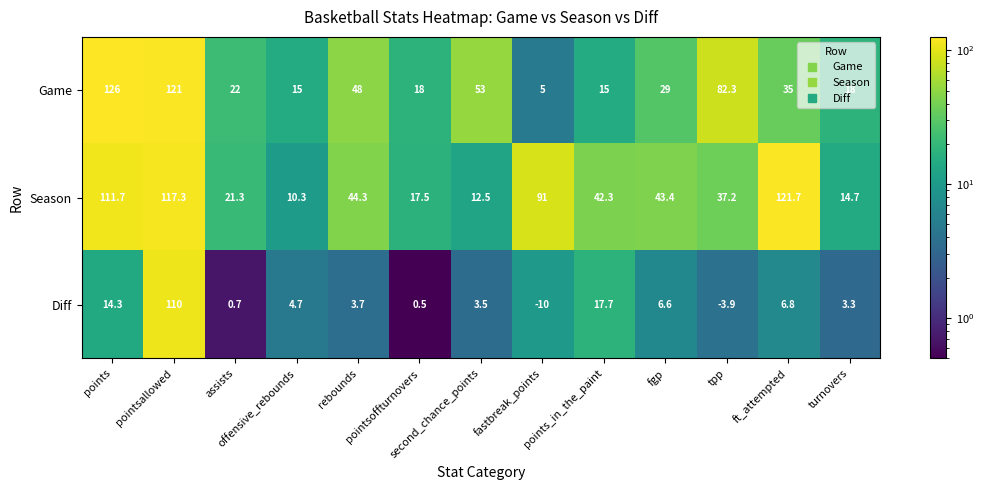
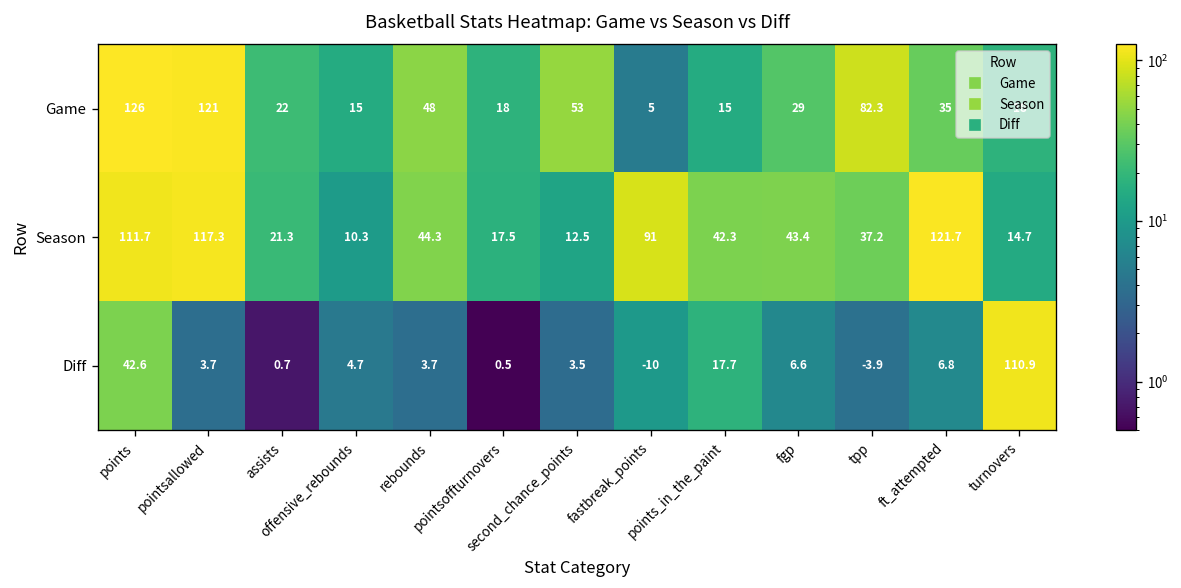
  {
    "Game": {
      "points": 126,
      "pointsallowed": 121,
      "assists": 22,
      "offensive_rebounds": 15,
      "rebounds": 48,
      "pointsoffturnovers": 18,
      "second_chance_points": 53,
      "fastbreak_points": 5,
      "points_in_the_paint": 15,
      "fgp": 29,
      "tpp": 82.3,
      "ft_attempted": 35
    },
    "Season": {
      "points": 111.7,
      "pointsallowed": 117.3,
      "assists": 21.3,
      "offensive_rebounds": 10.3,
      "rebounds": 44.3,
      "pointsoffturnovers": 17.5,
      "second_chance_points": 12.5,
      "fastbreak_points": 91,
      "points_in_the_paint": 42.3,
      "fgp": 43.4,
      "tpp": 37.2,
      "ft_attempted": 121.7,
      "turnovers": 14.7
    },
    "Diff": {
-     "points": 14.3,
-     "pointsallowed": 110,
+     "points": 42.6,
+     "pointsallowed": 3.7,
      "assists": 0.7,
      "offensive_rebounds": 4.7,
      "rebounds": 3.7,
      "pointsoffturnovers": 0.5,
      "second_chance_points": 3.5,
      "fastbreak_points": -10,
      "points_in_the_paint": 17.7,
      "fgp": 6.6,
      "tpp": -3.9,
      "ft_attempted": 6.8,
-     "turnovers": 3.3
+     "turnovers": 110.9
    }
  }
